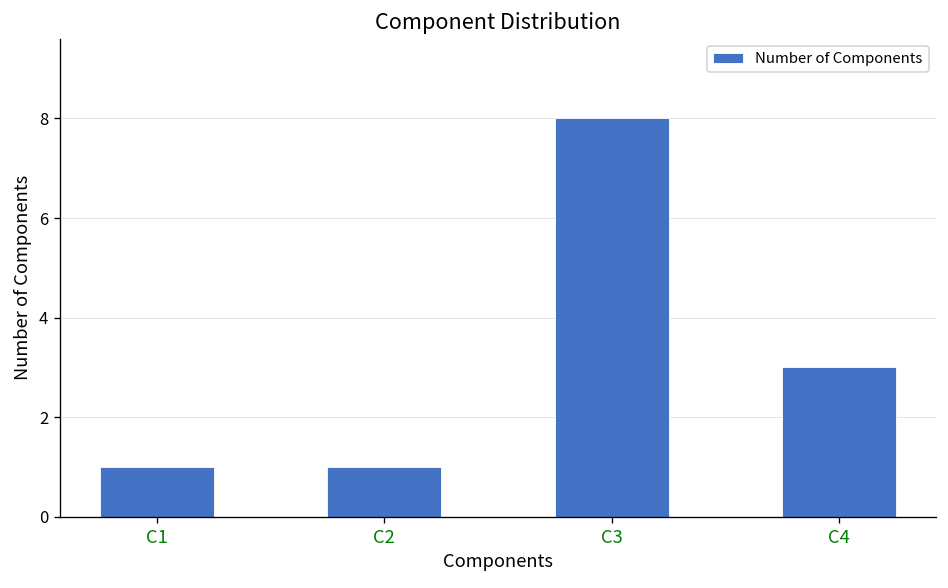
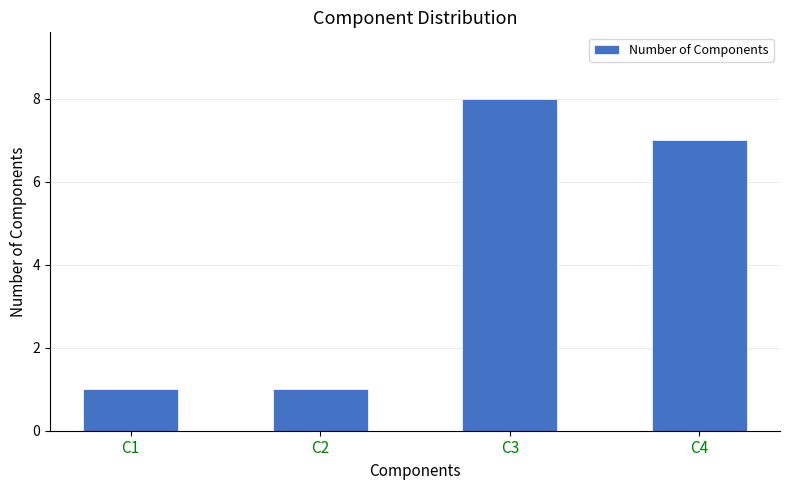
  {
    "C1": 1,
    "C2": 1,
    "C3": 8,
-   "C4": 3
+   "C4": 7
  }
